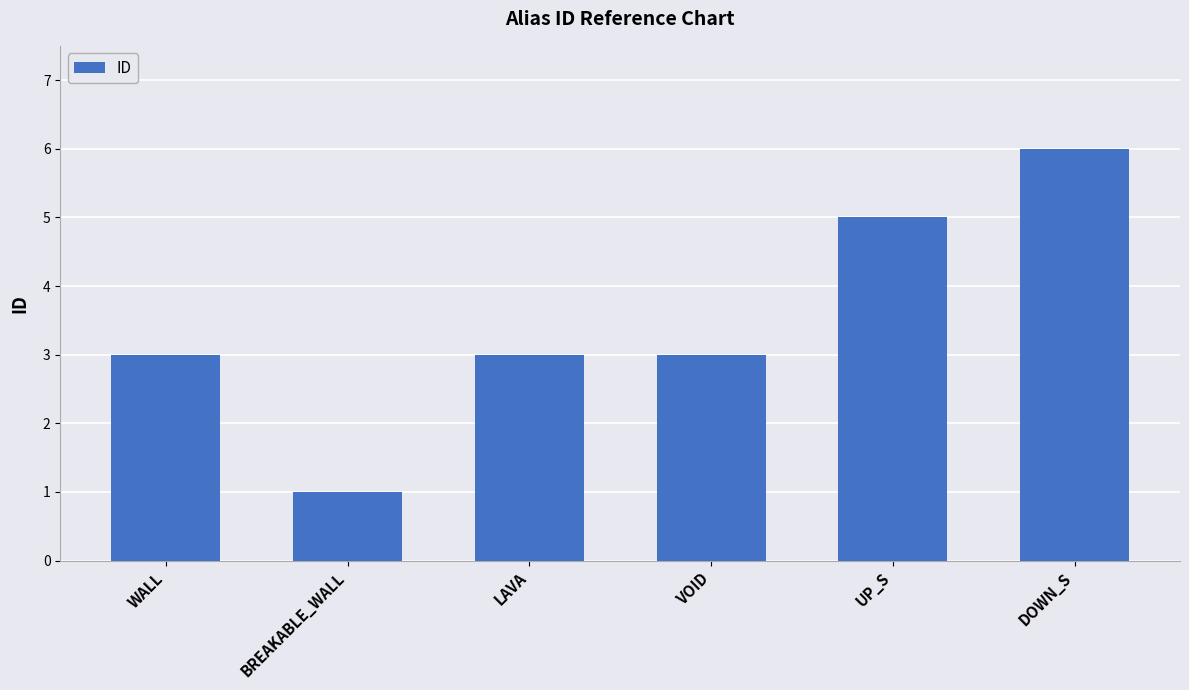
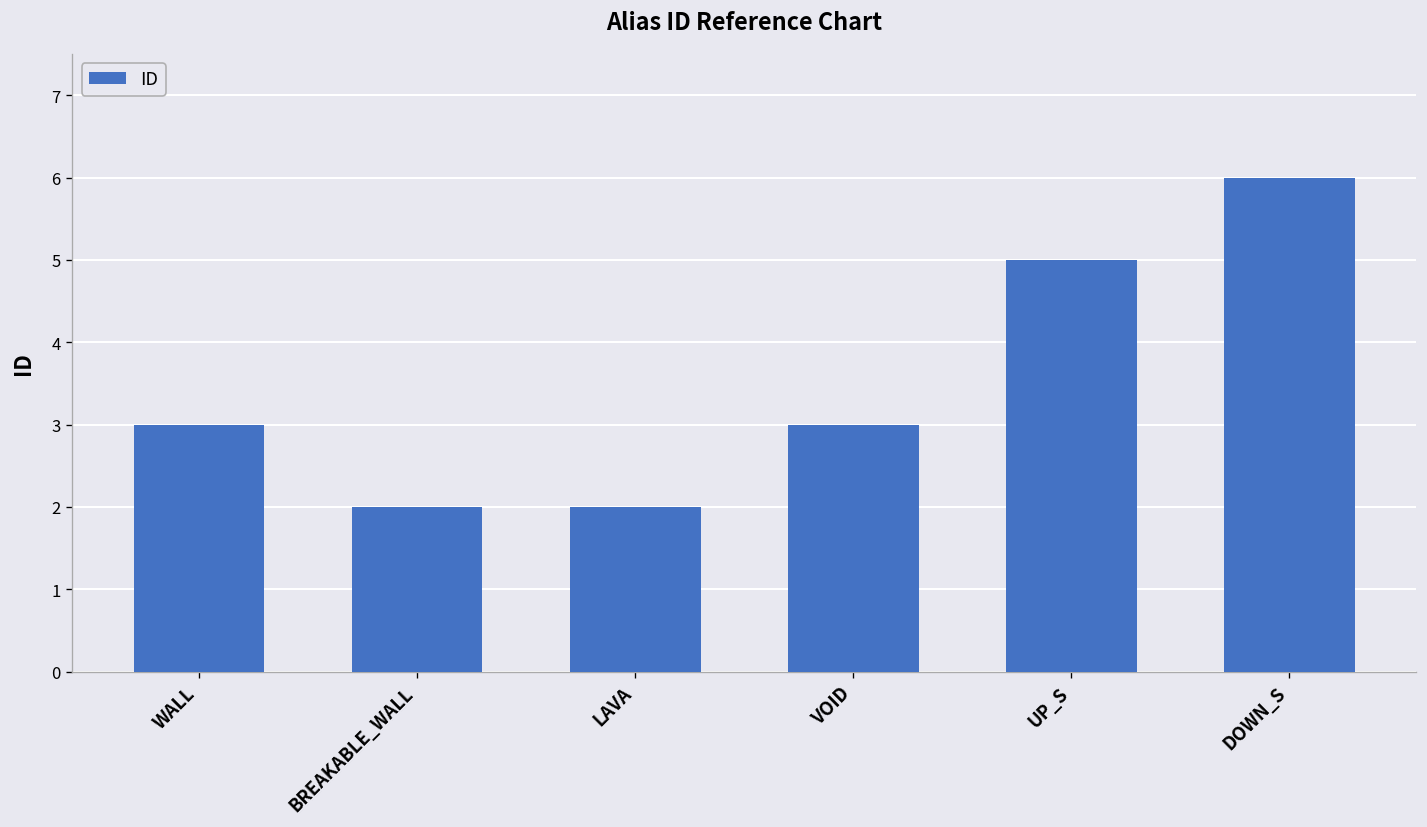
  {
    "WALL": 3,
-   "BREAKABLE_WALL": 1,
-   "LAVA": 3,
+   "BREAKABLE_WALL": 2,
+   "LAVA": 2,
    "VOID": 3,
    "UP_S": 5,
    "DOWN_S": 6
  }
